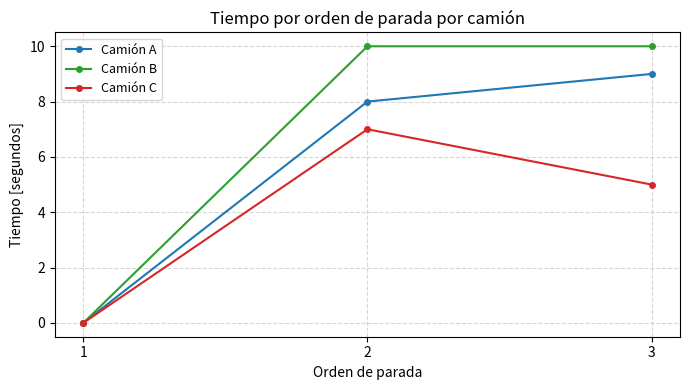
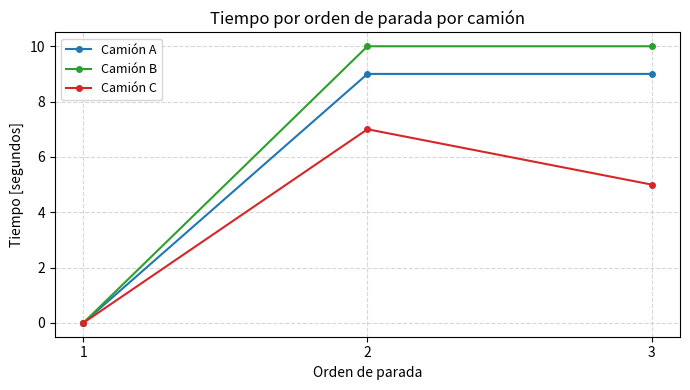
  {
    "Camión A": {
-     "2": 8,
+     "2": 9,
      "3": 9
    },
    "Camión B": {
      "2": 10,
      "3": 10
    },
    "Camión C": {
      "2": 7,
      "3": 5
    }
  }
